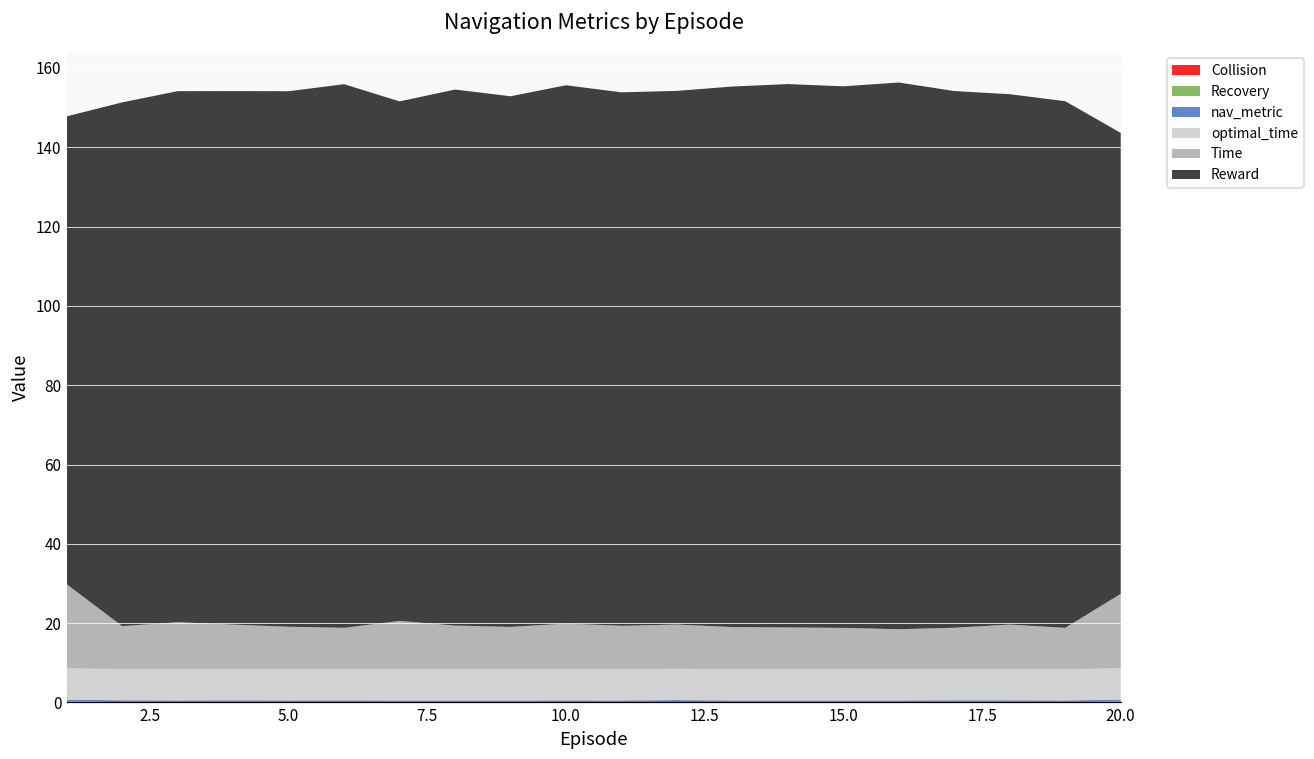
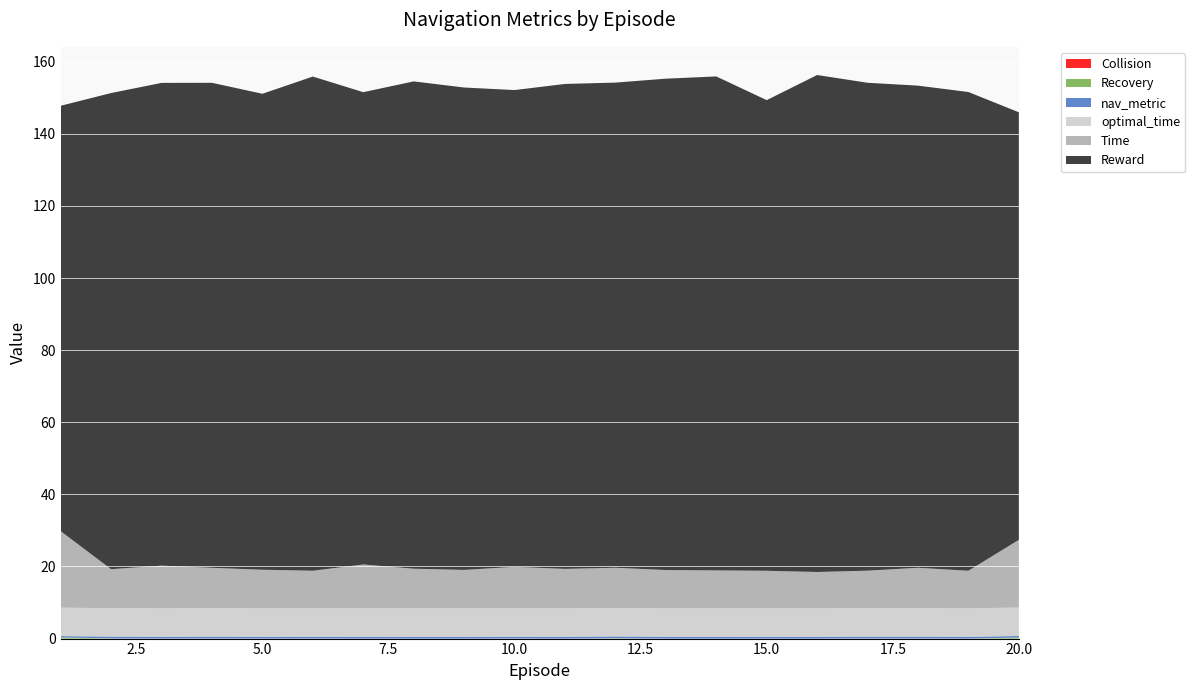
  {
    "Reward": {
-     "5.0": 135,
-     "10.0": 136,
-     "15.0": 137,
-     "20.0": 116
+     "5.0": 132,
+     "10.0": 132,
+     "15.0": 131,
+     "20.0": 119
    }
  }
